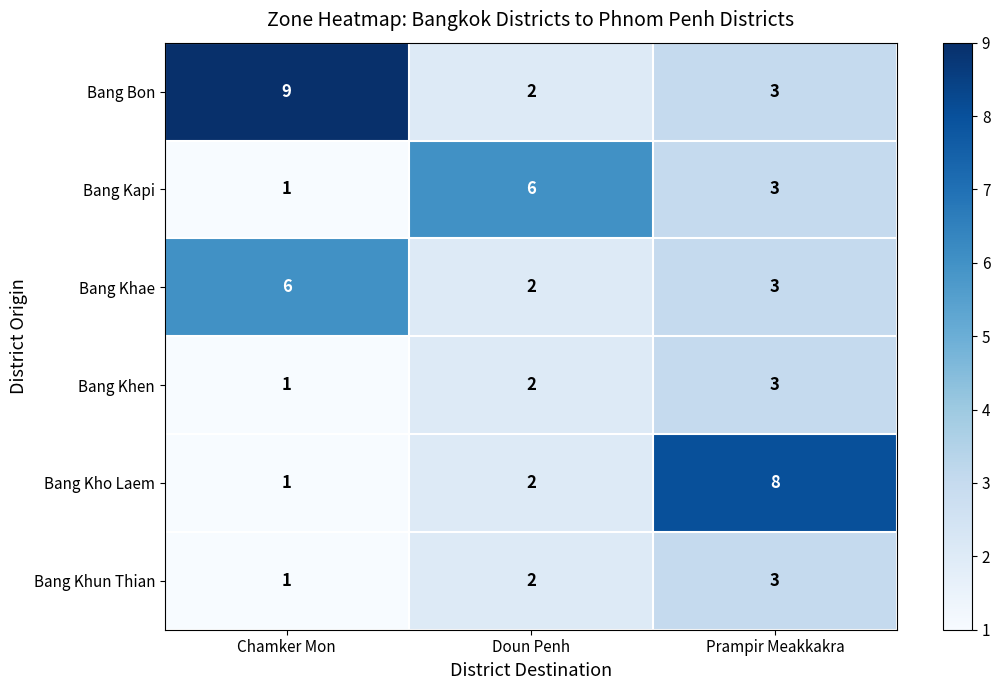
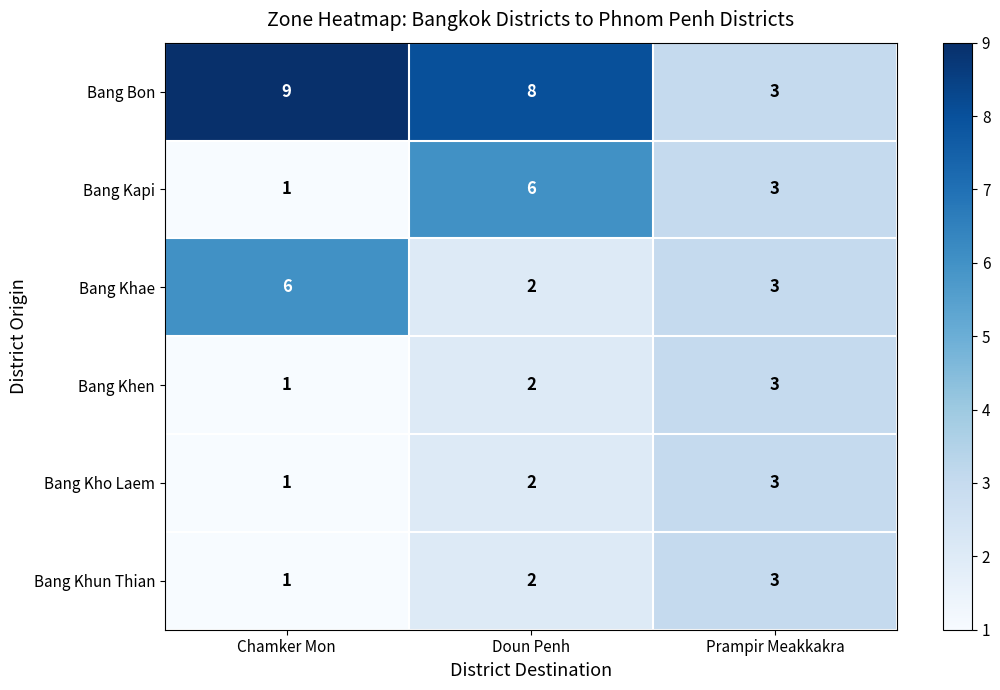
  {
    "Bang Bon": {
      "Chamker Mon": 9,
-     "Doun Penh": 2,
+     "Doun Penh": 8,
      "Prampir Meakkakra": 3
    },
    "Bang Kapi": {
      "Chamker Mon": 1,
      "Doun Penh": 6,
      "Prampir Meakkakra": 3
    },
    "Bang Khae": {
      "Chamker Mon": 6,
      "Doun Penh": 2,
      "Prampir Meakkakra": 3
    },
    "Bang Khen": {
      "Chamker Mon": 1,
      "Doun Penh": 2,
      "Prampir Meakkakra": 3
    },
    "Bang Kho Laem": {
      "Chamker Mon": 1,
      "Doun Penh": 2,
-     "Prampir Meakkakra": 8
+     "Prampir Meakkakra": 3
    },
    "Bang Khun Thian": {
      "Chamker Mon": 1,
      "Doun Penh": 2,
      "Prampir Meakkakra": 3
    }
  }
